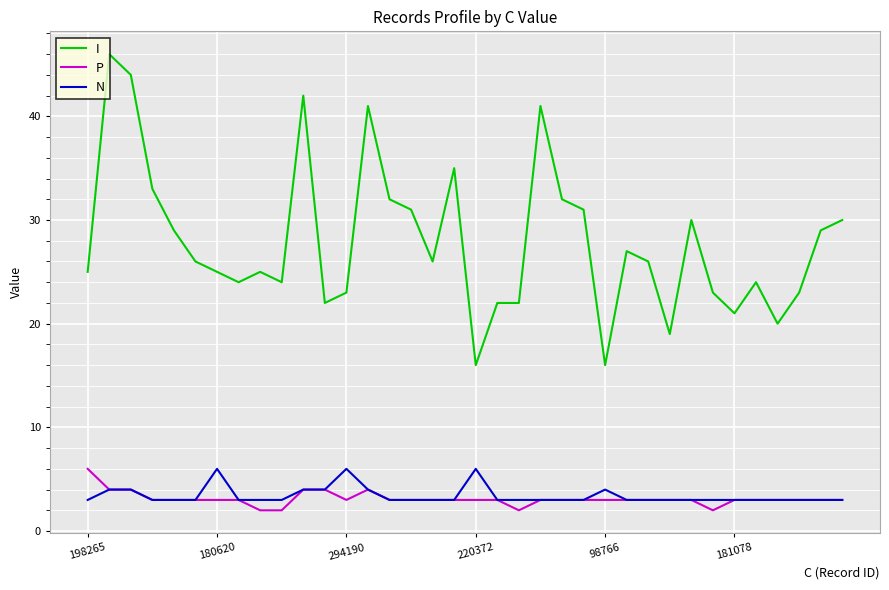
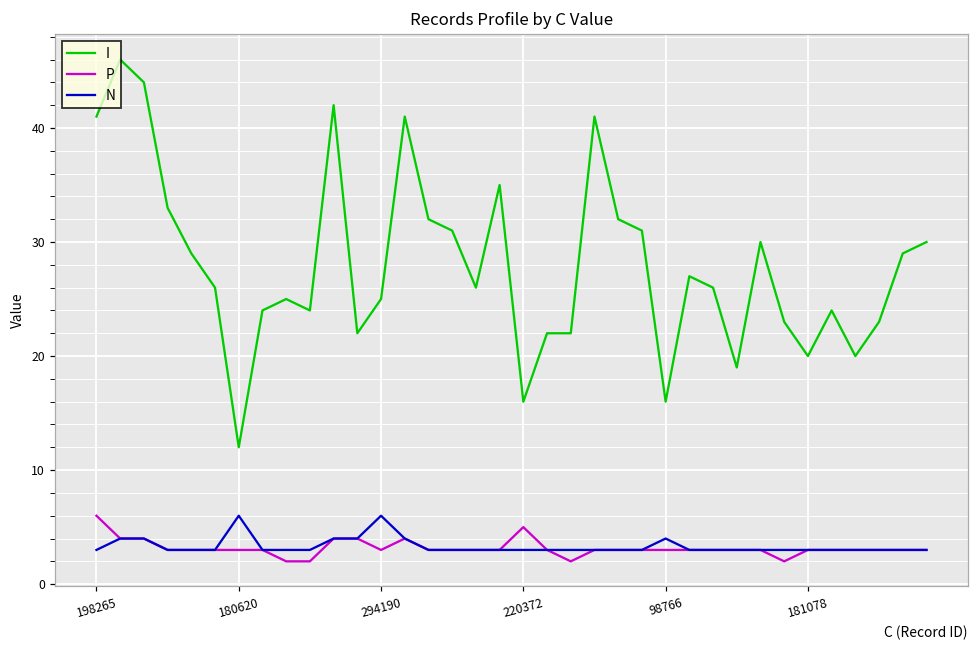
  {
    "I": {
-     "198265": 25,
-     "180620": 25,
-     "294190": 23,
+     "198265": 41,
+     "180620": 12,
+     "294190": 25,
      "220372": 16,
      "98766": 16,
-     "181078": 21
+     "181078": 20
    },
    "P": {
      "198265": 6,
      "180620": 3,
      "294190": 3,
-     "220372": 3,
+     "220372": 5,
      "98766": 3
    },
    "N": {
      "198265": 3,
      "180620": 6,
      "294190": 6,
-     "220372": 6,
+     "220372": 3,
      "98766": 4
    }
  }
